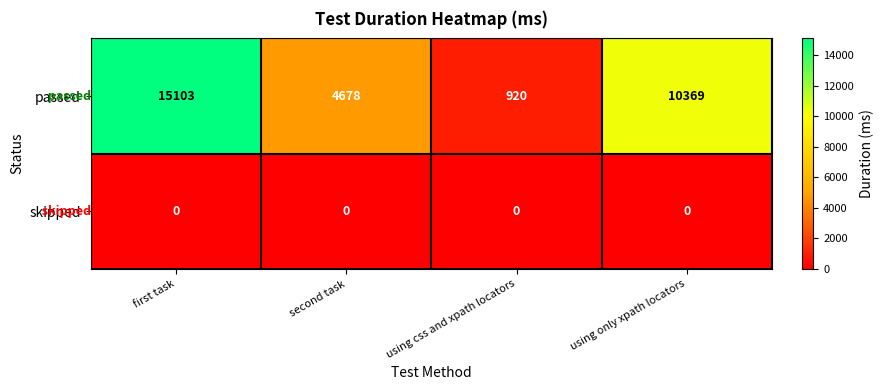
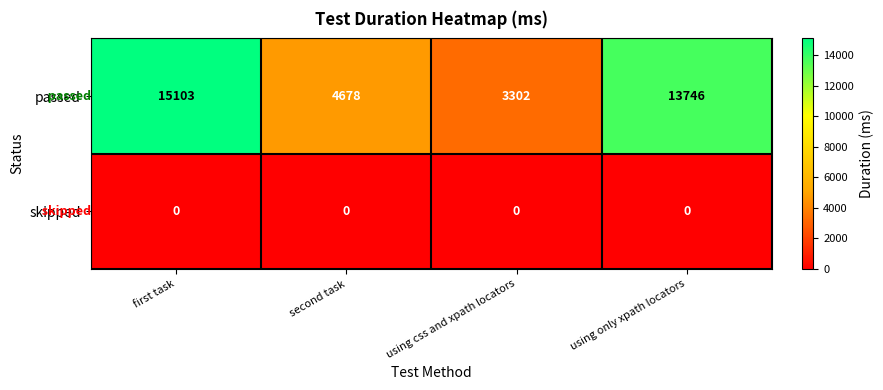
  {
    "passed": {
      "first task": 15103,
      "second task": 4678,
-     "using css and xpath locators": 920,
-     "using only xpath locators": 10369
+     "using css and xpath locators": 3302,
+     "using only xpath locators": 13746
    },
    "skipped": {
      "first task": 0,
      "second task": 0,
      "using css and xpath locators": 0,
      "using only xpath locators": 0
    }
  }
